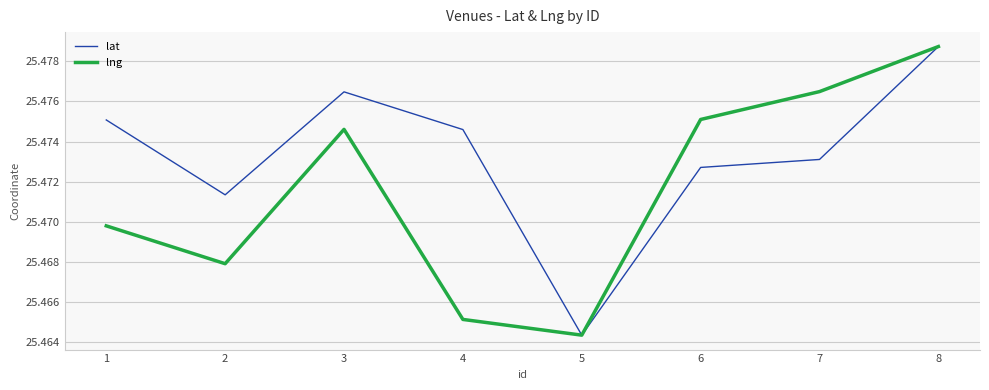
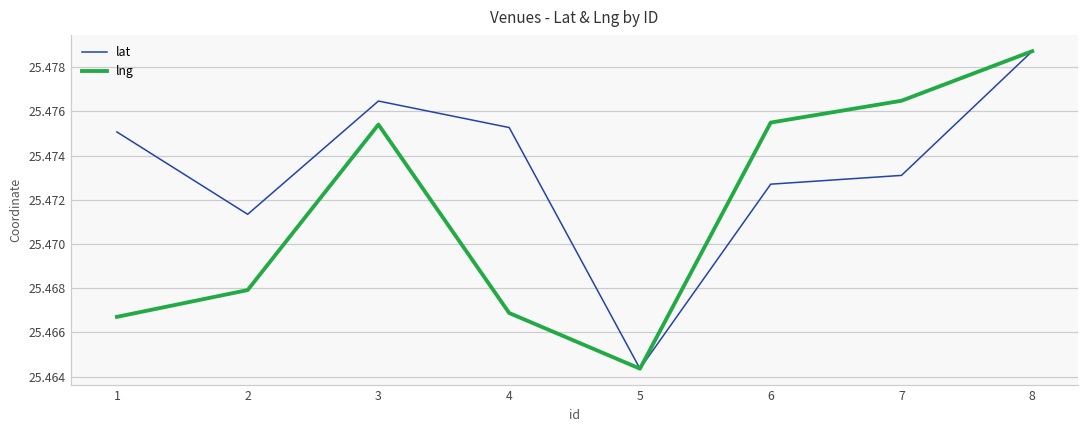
  {
    "lat": {
      "1": 25.4751,
      "2": 25.4713,
      "3": 25.4765,
-     "4": 25.4746,
+     "4": 25.4753,
      "6": 25.4727,
      "7": 25.4731
    },
    "lng": {
-     "1": 25.4698,
+     "1": 25.4667,
      "2": 25.4679,
-     "3": 25.4746,
-     "4": 25.4651,
-     "6": 25.4751,
+     "3": 25.4754,
+     "4": 25.4669,
+     "6": 25.4755,
      "7": 25.4765
    }
  }
